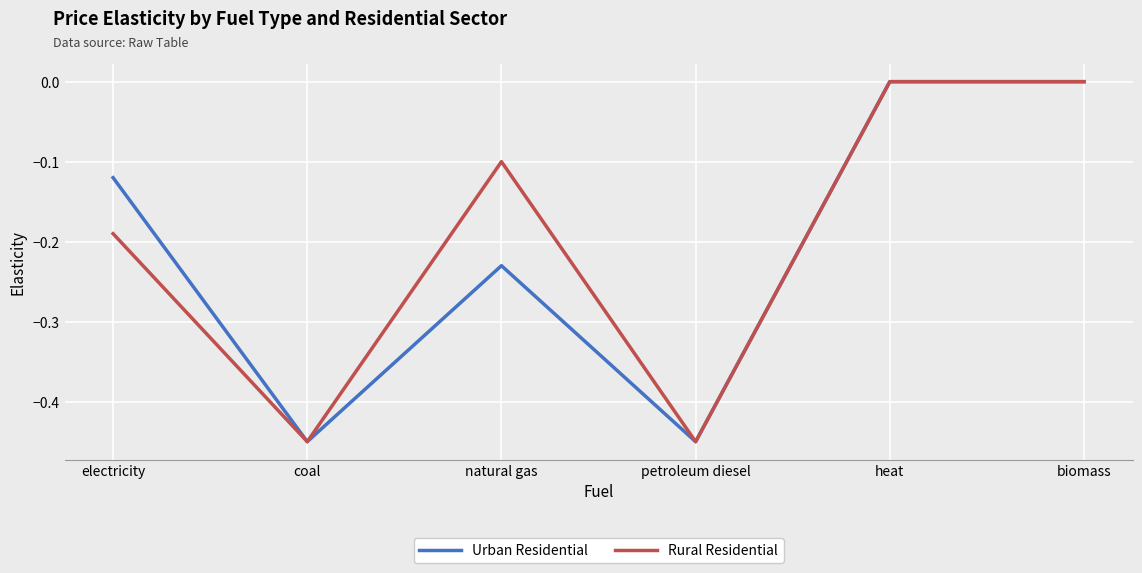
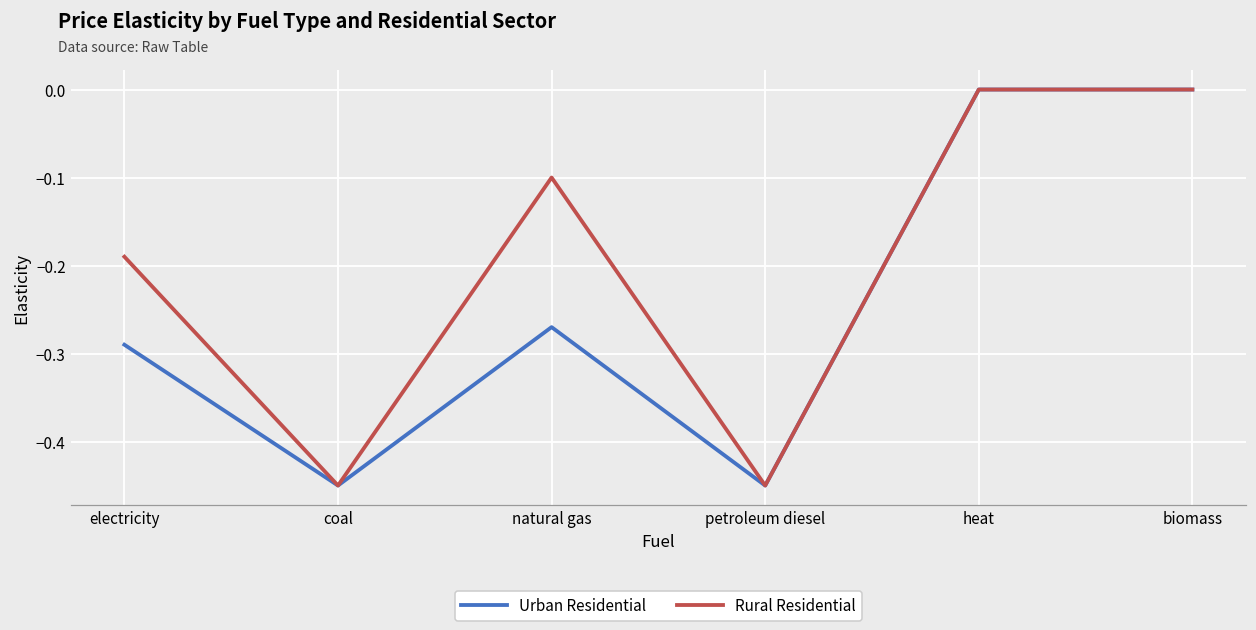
  {
    "Urban Residential": {
-     "electricity": -0.12,
-     "natural gas": -0.23
+     "electricity": -0.29,
+     "natural gas": -0.27
    },
    "Rural Residential": {
      "electricity": -0.19,
      "natural gas": -0.10
    }
  }
